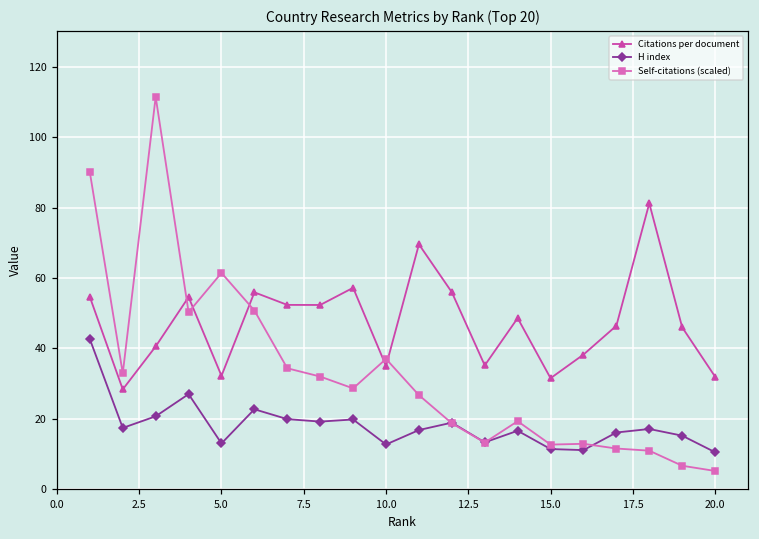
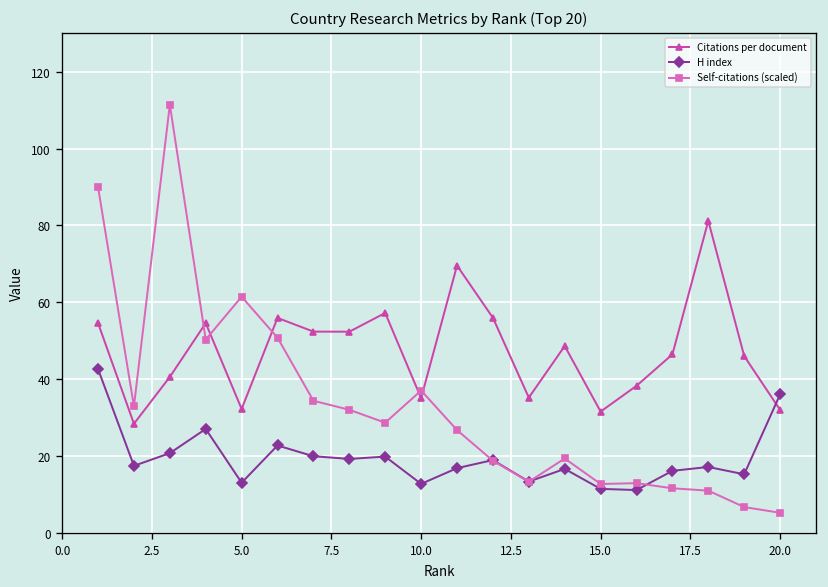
  {
    "H index": {
      "5.0": 13,
      "10.0": 13,
      "15.0": 11,
-     "20.0": 11
+     "20.0": 36
    }
  }
